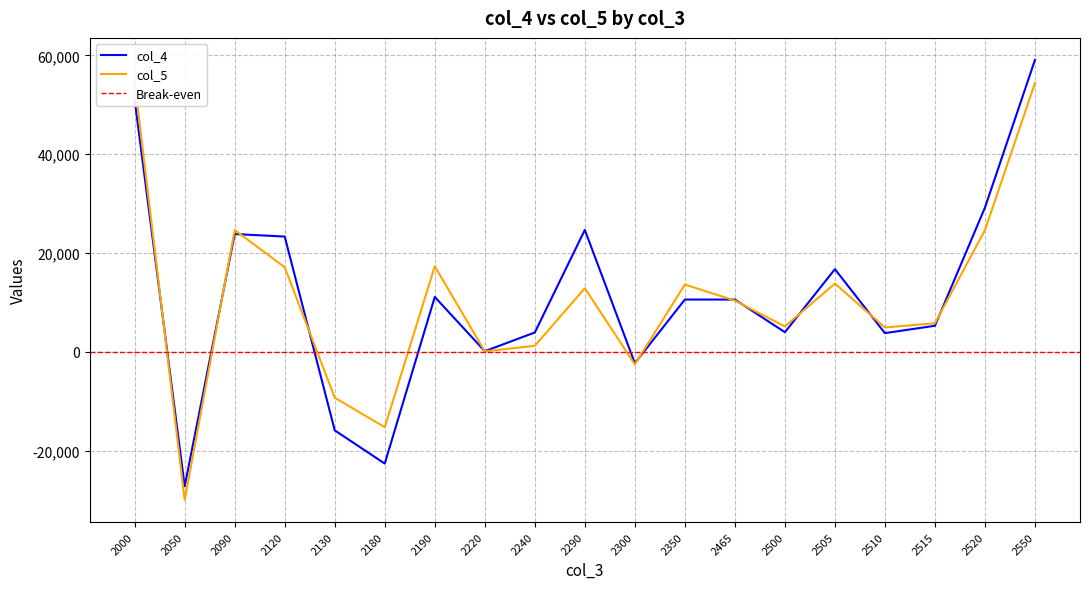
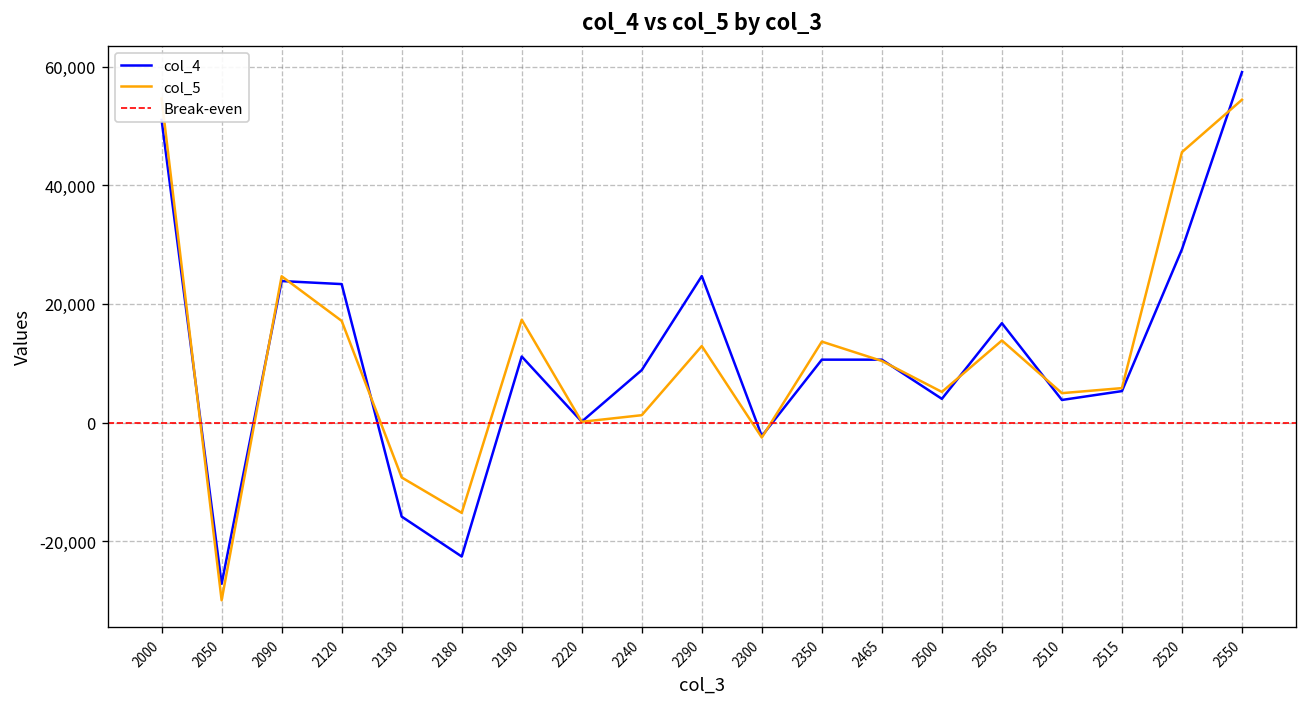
  {
    "col_4": {
      "2050": "-27,000",
      "2090": "24,000",
      "2120": "23,000",
      "2130": "-16,000",
      "2180": "-23,000",
      "2190": "11,000",
-     "2240": "4,000",
+     "2240": "9,000",
      "2290": "25,000",
      "2350": "11,000",
      "2500": "4,000",
      "2505": "17,000",
      "2510": "4,000",
      "2520": "29,000",
      "2550": "59,000"
    },
    "col_5": {
      "2050": "-30,000",
      "2090": "25,000",
      "2120": "17,000",
      "2130": "-9,000",
      "2180": "-15,000",
      "2190": "17,000",
      "2240": "1,000",
      "2290": "13,000",
      "2350": "14,000",
      "2500": "5,000",
      "2505": "14,000",
      "2510": "5,000",
-     "2520": "25,000",
+     "2520": "46,000",
      "2550": "54,000"
    }
  }
